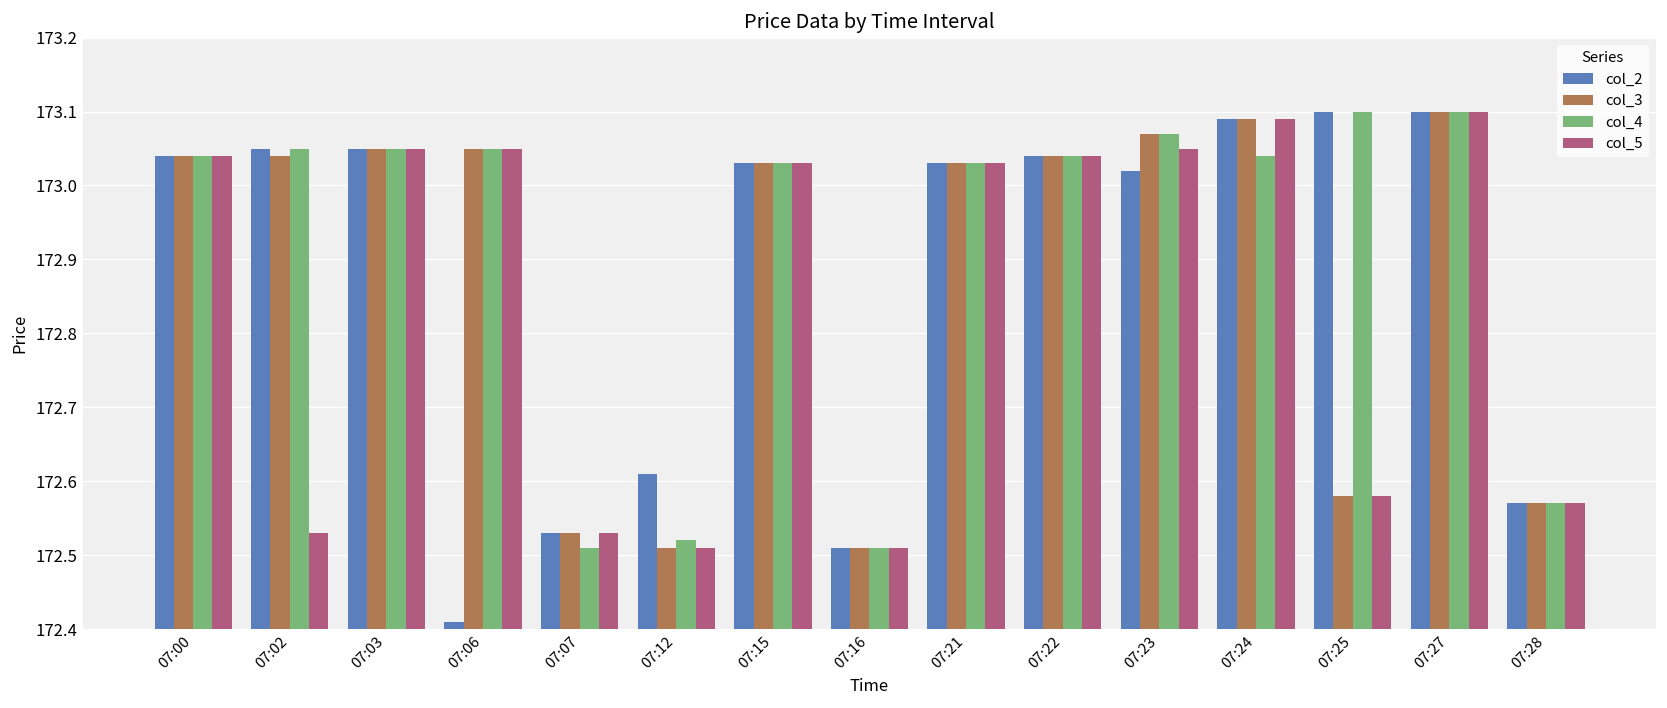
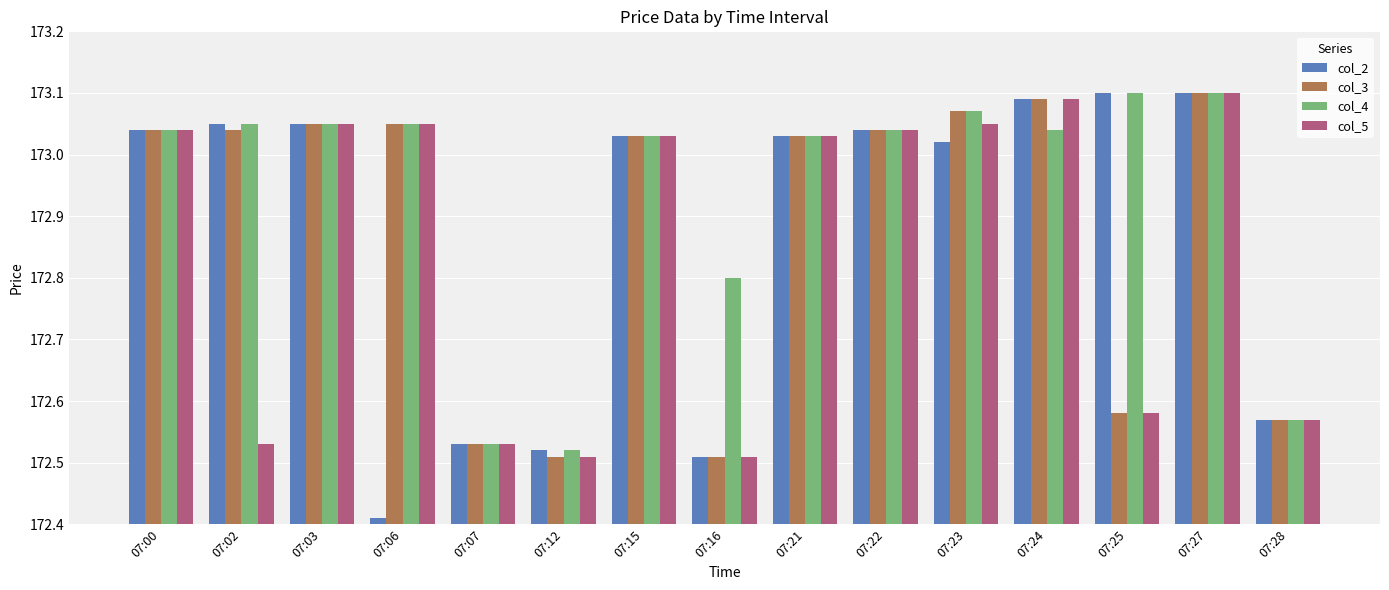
  {
    "col_2": {
      "07:00": 173.04,
      "07:02": 173.05,
      "07:03": 173.05,
      "07:06": 172.41,
      "07:07": 172.53,
-     "07:12": 172.61,
+     "07:12": 172.52,
      "07:15": 173.03,
      "07:16": 172.51,
      "07:21": 173.03,
      "07:22": 173.04,
      "07:23": 173.02,
      "07:24": 173.09,
      "07:25": 173.10,
      "07:27": 173.10,
      "07:28": 172.57
    },
    "col_4": {
      "07:00": 173.04,
      "07:02": 173.05,
      "07:03": 173.05,
      "07:06": 173.05,
-     "07:07": 172.51,
+     "07:07": 172.53,
      "07:12": 172.52,
      "07:15": 173.03,
-     "07:16": 172.51,
+     "07:16": 172.80,
      "07:21": 173.03,
      "07:22": 173.04,
      "07:23": 173.07,
      "07:24": 173.04,
      "07:25": 173.10,
      "07:27": 173.10,
      "07:28": 172.57
    }
  }
